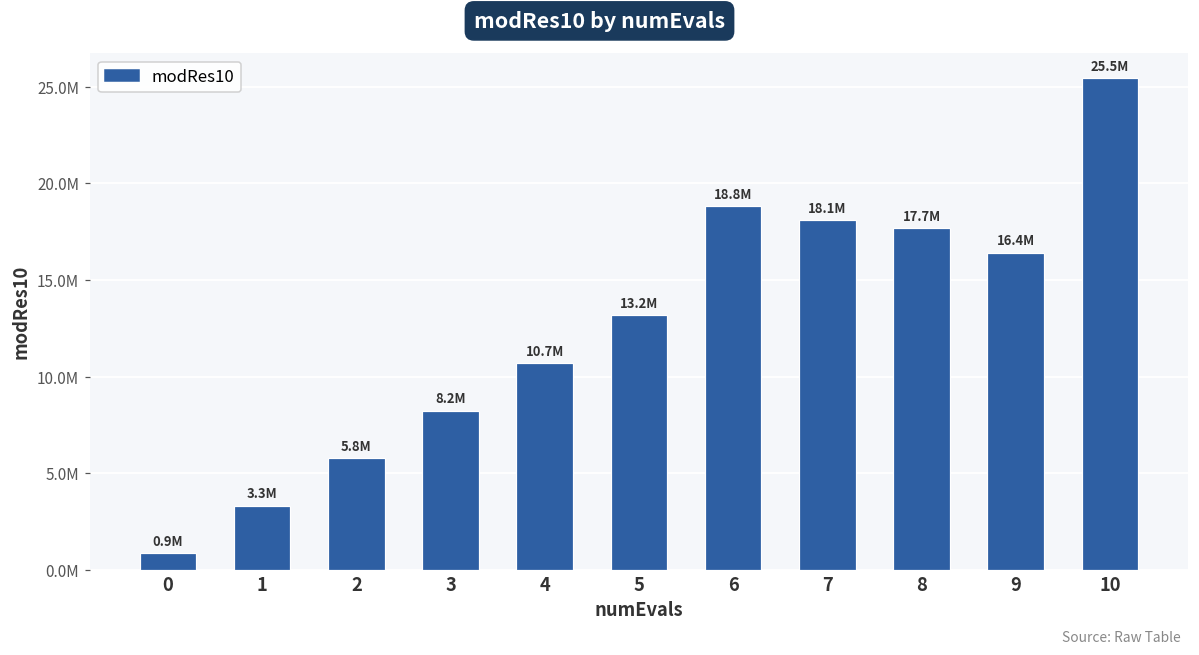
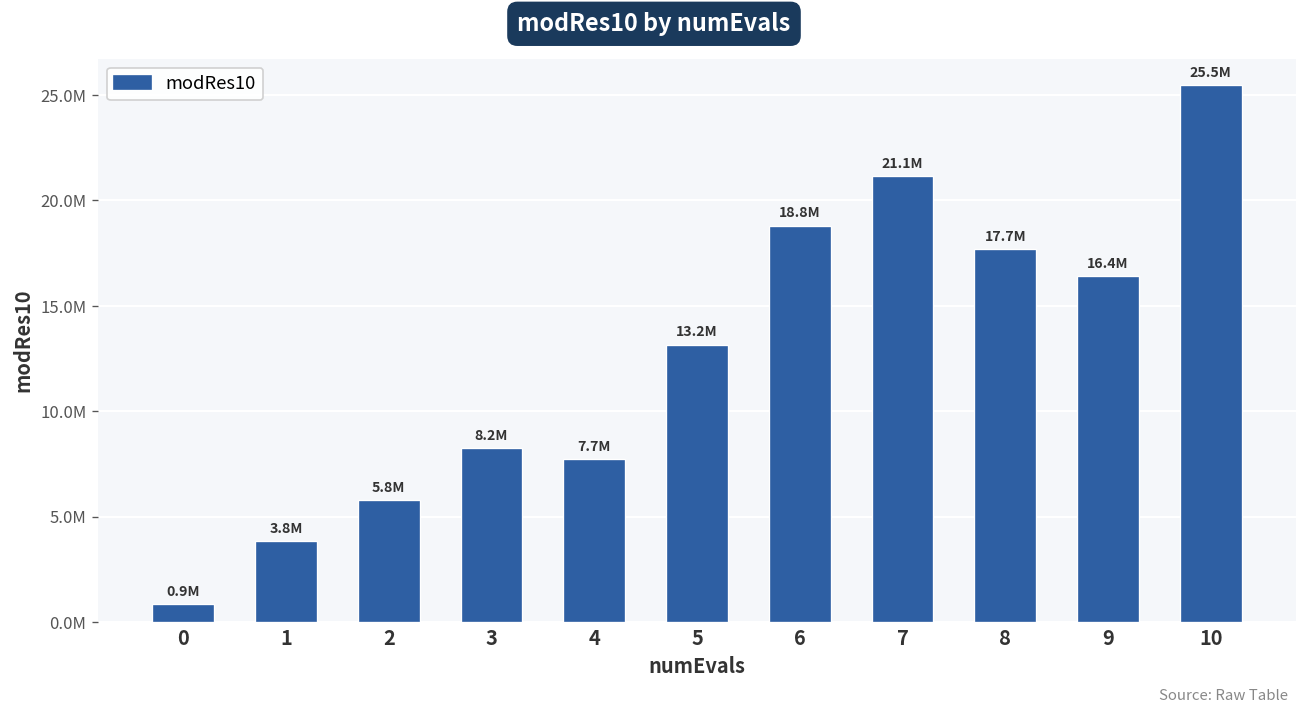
  {
    "0": "0.9M",
-   "1": "3.3M",
+   "1": "3.8M",
    "2": "5.8M",
    "3": "8.2M",
-   "4": "10.7M",
+   "4": "7.7M",
    "5": "13.2M",
    "6": "18.8M",
-   "7": "18.1M",
+   "7": "21.1M",
    "8": "17.7M",
    "9": "16.4M",
    "10": "25.5M"
  }
